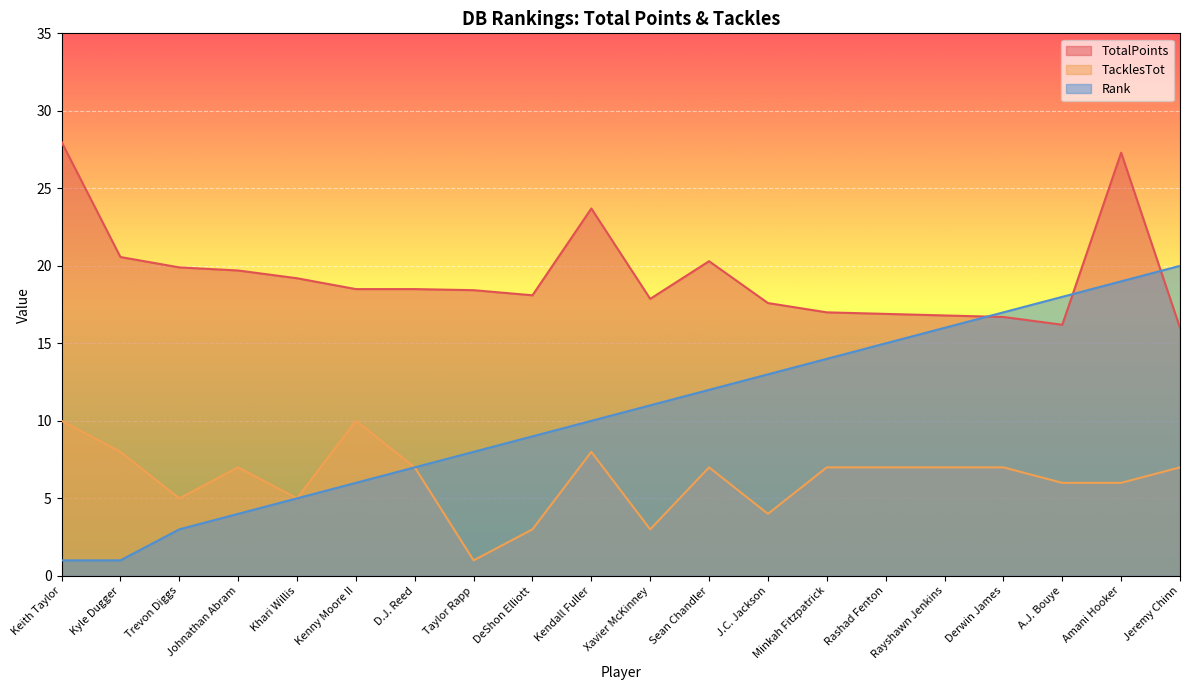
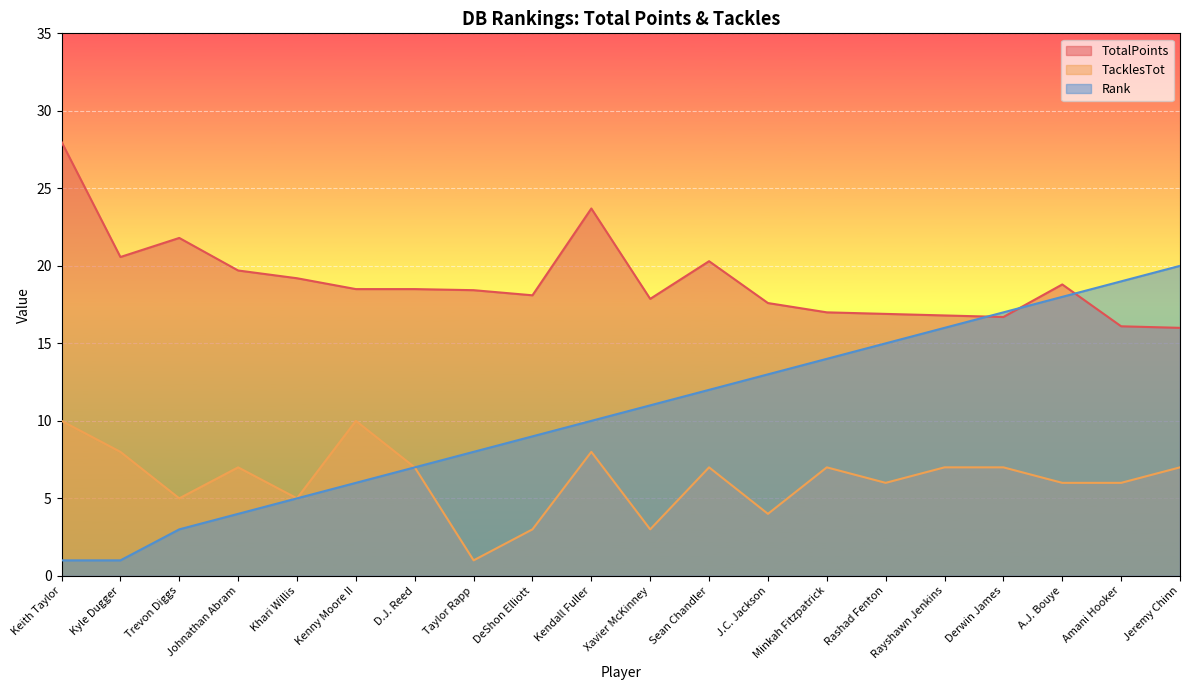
  {
    "TotalPoints": {
      "Keith Taylor": 28.0,
      "Kyle Dugger": 20.6,
-     "Trevon Diggs": 19.9,
+     "Trevon Diggs": 21.8,
      "Johnathan Abram": 19.7,
      "Khari Willis": 19.2,
      "Kenny Moore II": 18.5,
      "D.J. Reed": 18.5,
      "Taylor Rapp": 18.4,
      "DeShon Elliott": 18.1,
      "Kendall Fuller": 23.7,
      "Xavier McKinney": 17.9,
      "Sean Chandler": 20.3,
      "J.C. Jackson": 17.6,
      "Minkah Fitzpatrick": 17.0,
      "Rashad Fenton": 16.9,
      "Rayshawn Jenkins": 16.8,
      "Derwin James": 16.7,
-     "A.J. Bouye": 16.2,
-     "Amani Hooker": 27.3,
+     "A.J. Bouye": 18.8,
+     "Amani Hooker": 16.1,
      "Jeremy Chinn": 16.0
    },
    "TacklesTot": {
      "Keith Taylor": 10,
      "Kyle Dugger": 8,
      "Trevon Diggs": 5,
      "Johnathan Abram": 7,
      "Kenny Moore II": 10,
      "Taylor Rapp": 1,
      "DeShon Elliott": 3,
      "Kendall Fuller": 8,
      "Xavier McKinney": 3,
      "Sean Chandler": 7,
      "J.C. Jackson": 4,
      "Minkah Fitzpatrick": 7,
-     "Rashad Fenton": 7,
+     "Rashad Fenton": 6,
      "Rayshawn Jenkins": 7,
      "Derwin James": 7,
      "A.J. Bouye": 6,
      "Amani Hooker": 6,
      "Jeremy Chinn": 7
    },
    "Rank": {
      "Keith Taylor": 1.0,
      "Kyle Dugger": 1.0,
      "Trevon Diggs": 3.0,
      "Johnathan Abram": 4.0,
      "Kenny Moore II": 6.0,
      "Taylor Rapp": 8.0,
      "DeShon Elliott": 9.0,
      "Kendall Fuller": 10.0,
      "Xavier McKinney": 11.0,
      "Sean Chandler": 12.0,
      "J.C. Jackson": 13.0,
      "Minkah Fitzpatrick": 14.0,
      "Rashad Fenton": 15.0,
      "Rayshawn Jenkins": 16.0,
      "Derwin James": 17.0,
      "A.J. Bouye": 18.0,
      "Amani Hooker": 19.0,
      "Jeremy Chinn": 20.0
    }
  }
